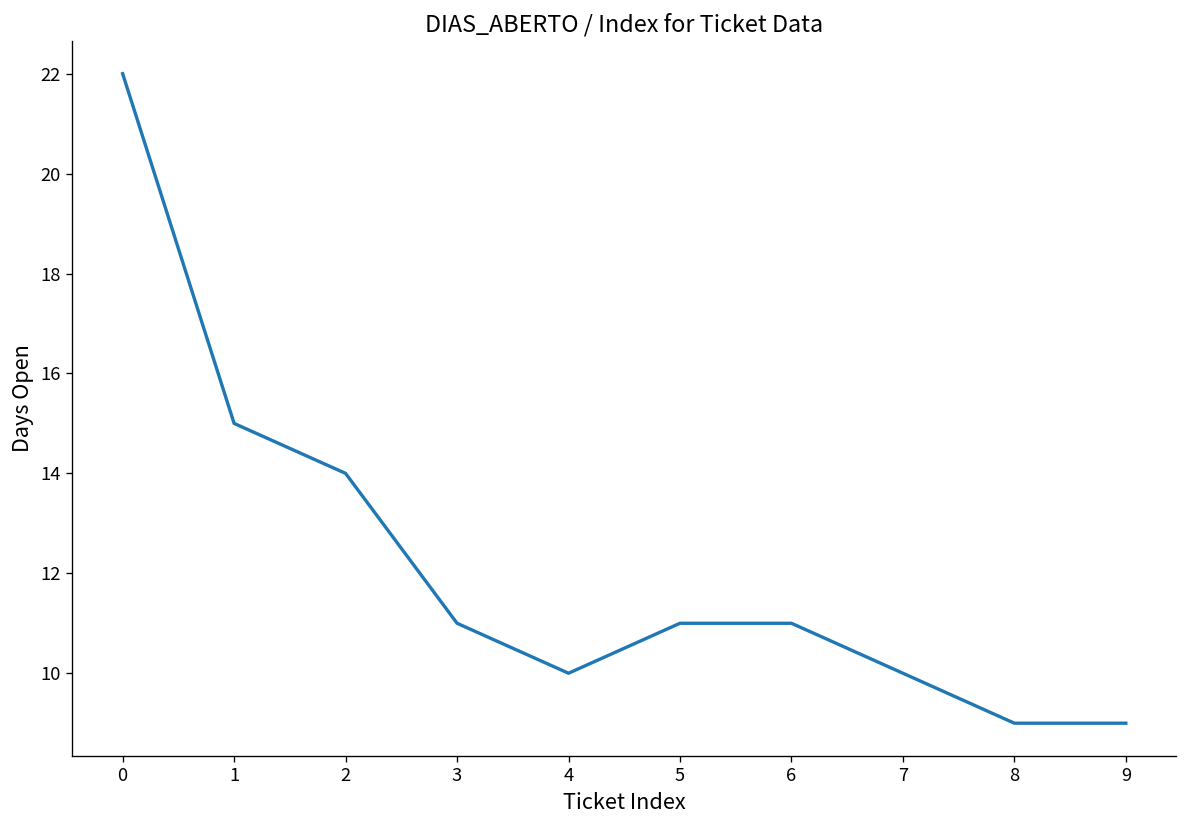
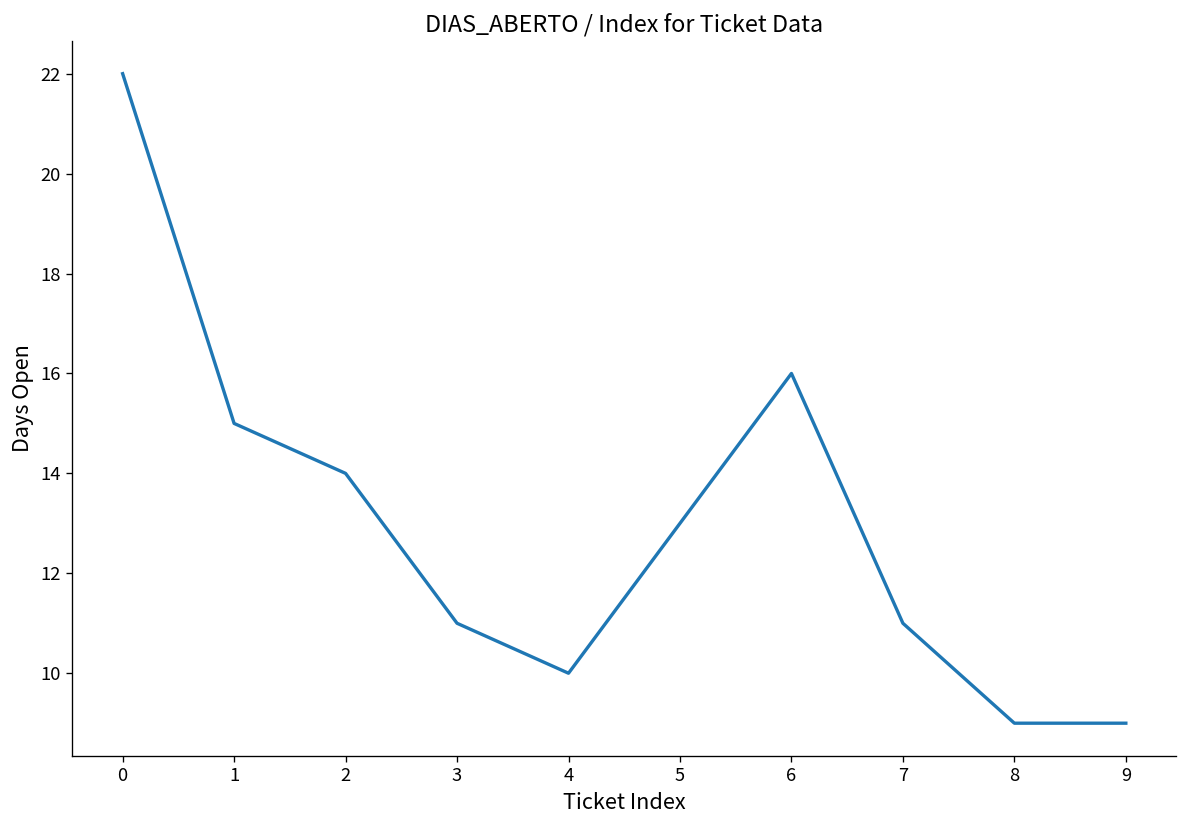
  {
    "0": 22,
    "1": 15,
    "2": 14,
    "3": 11,
    "4": 10,
-   "5": 11,
-   "6": 11,
-   "7": 10,
+   "5": 13,
+   "6": 16,
+   "7": 11,
    "8": 9,
    "9": 9
  }
